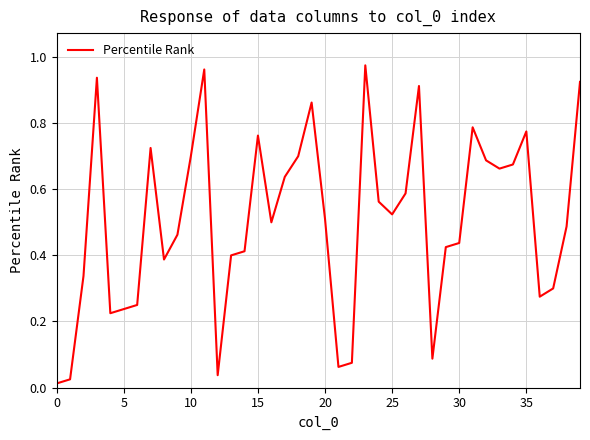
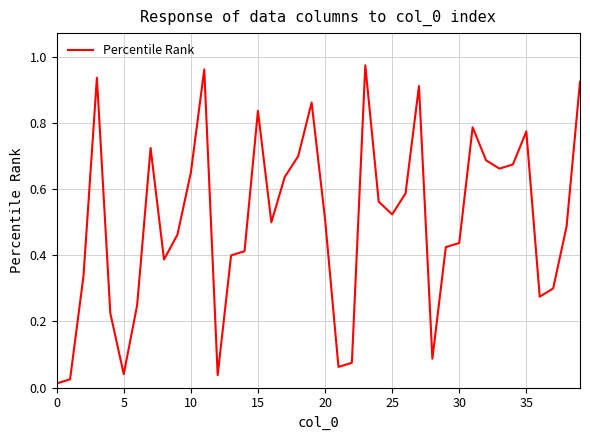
  {
    "0": 0.01,
-   "5": 0.24,
-   "10": 0.70,
-   "15": 0.76,
+   "5": 0.04,
+   "10": 0.65,
+   "15": 0.84,
    "20": 0.51,
    "25": 0.52,
    "30": 0.44,
    "35": 0.78
  }
